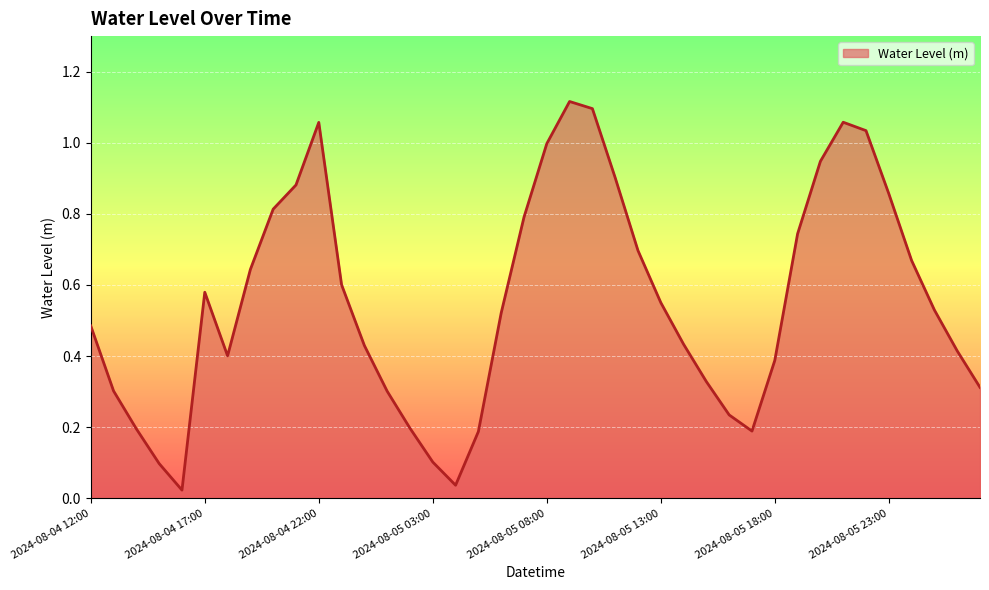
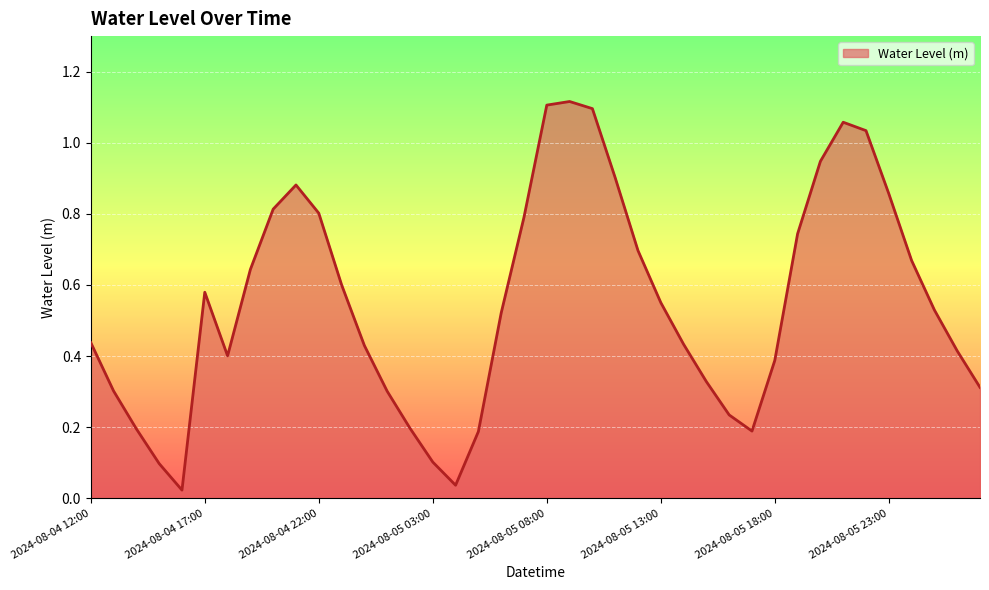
  {
-   "2024-08-04 12:00": 0.48,
+   "2024-08-04 12:00": 0.44,
    "2024-08-04 17:00": 0.58,
-   "2024-08-04 22:00": 1.06,
+   "2024-08-04 22:00": 0.80,
    "2024-08-05 03:00": 0.10,
-   "2024-08-05 08:00": 1.00,
+   "2024-08-05 08:00": 1.11,
    "2024-08-05 13:00": 0.55,
    "2024-08-05 18:00": 0.39,
    "2024-08-05 23:00": 0.86
  }
